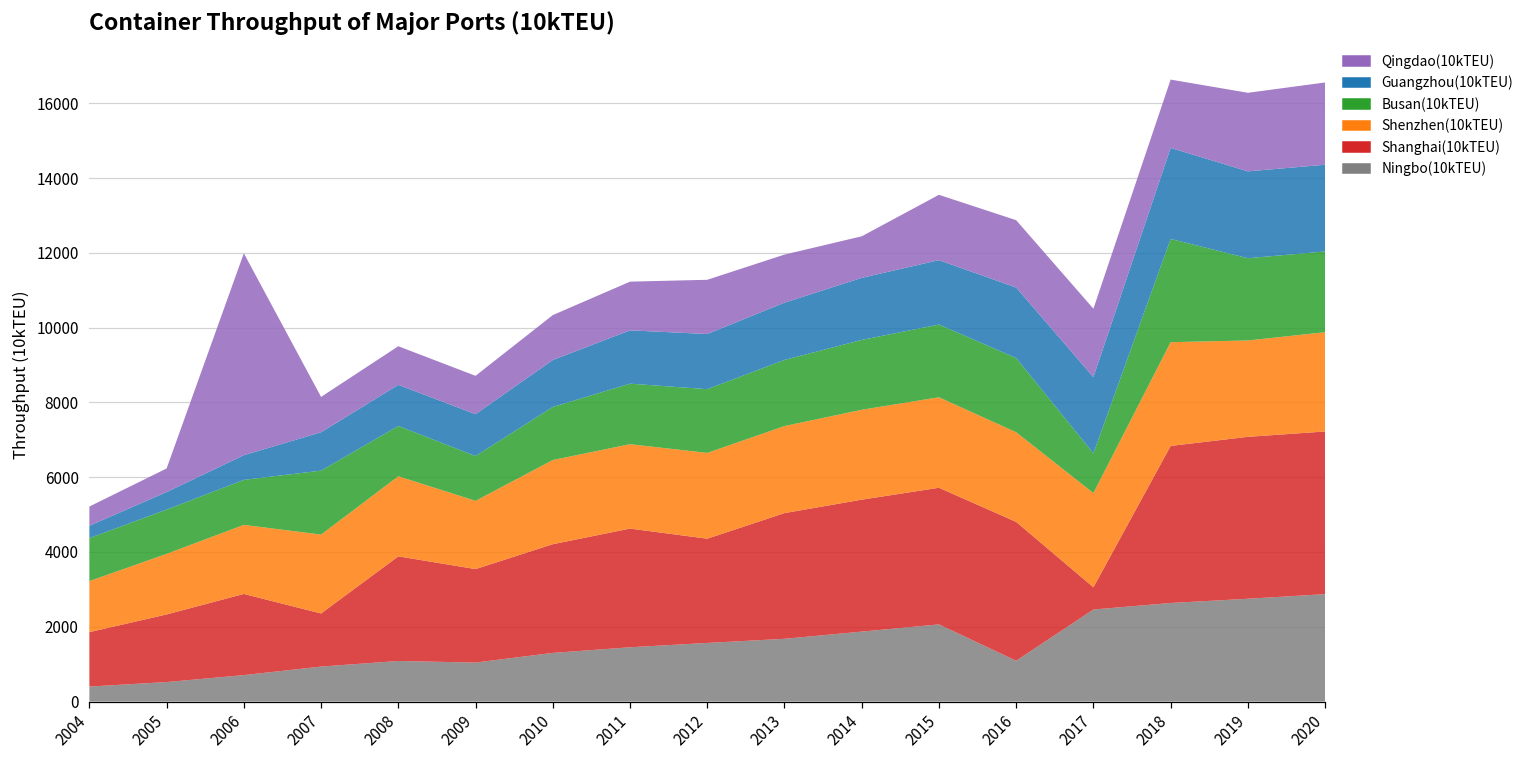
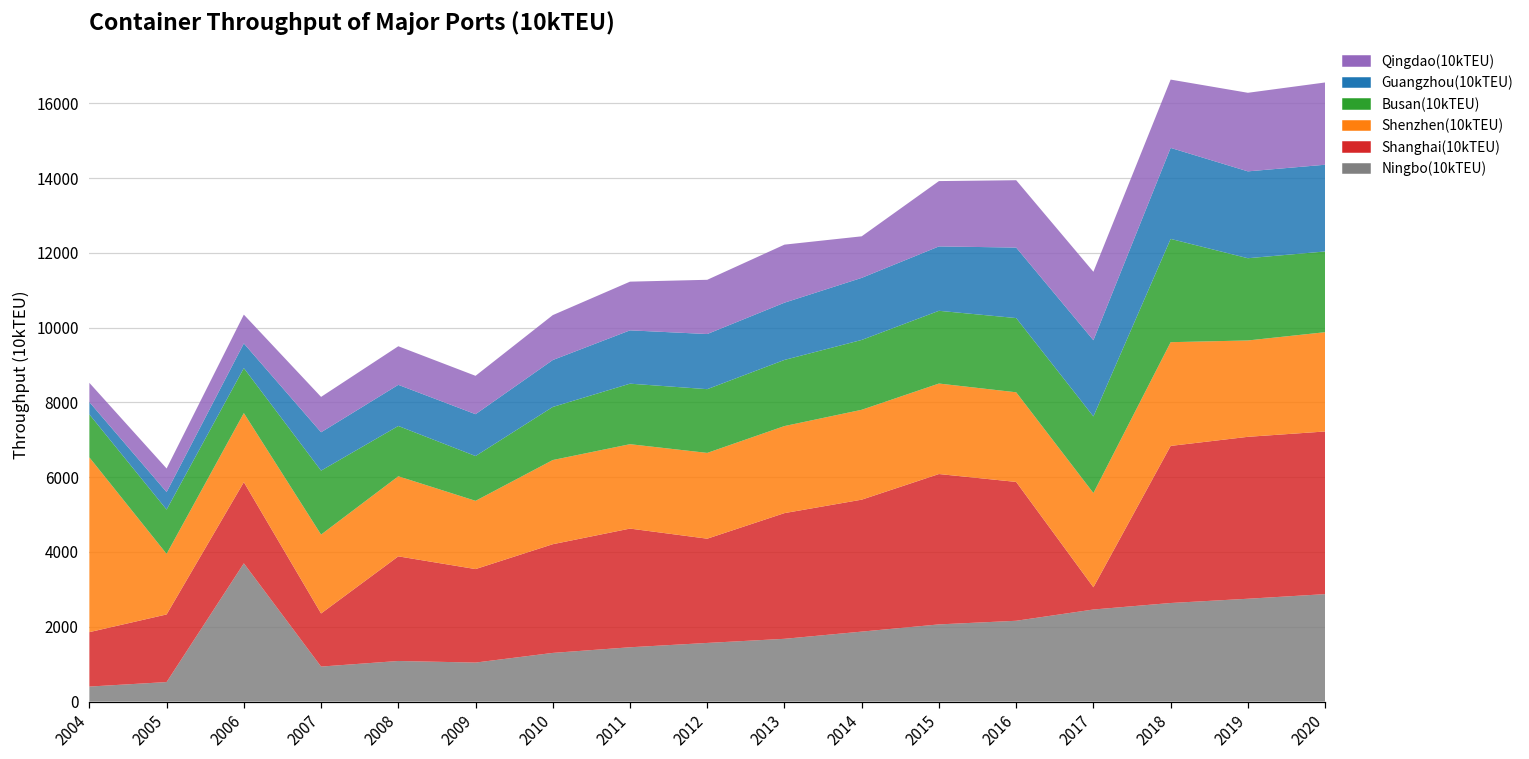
  {
    "Ningbo(10kTEU)": {
      "2004": 400,
      "2005": 500,
-     "2006": 700,
+     "2006": 3700,
      "2007": 900,
      "2008": 1100,
      "2009": 1000,
      "2010": 1300,
      "2011": 1500,
      "2012": 1600,
      "2013": 1700,
      "2014": 1900,
      "2015": 2100,
-     "2016": 1100,
+     "2016": 2200,
      "2017": 2500,
      "2018": 2600,
      "2019": 2700,
      "2020": 2900
    },
    "Shanghai(10kTEU)": {
      "2004": 1500,
      "2005": 1800,
      "2006": 2200,
      "2007": 1400,
      "2008": 2800,
      "2009": 2500,
      "2010": 2900,
      "2011": 3200,
      "2012": 2800,
      "2013": 3400,
      "2014": 3500,
-     "2015": 3700,
+     "2015": 4000,
      "2016": 3700,
      "2017": 600,
      "2018": 4200,
      "2019": 4300,
      "2020": 4400
    },
    "Shenzhen(10kTEU)": {
-     "2004": 1400,
+     "2004": 4700,
      "2005": 1600,
      "2006": 1800,
      "2007": 2100,
      "2008": 2100,
      "2009": 1800,
      "2010": 2300,
      "2011": 2300,
      "2012": 2300,
      "2013": 2300,
      "2014": 2400,
      "2015": 2400,
      "2016": 2400,
      "2017": 2500,
      "2018": 2800,
      "2019": 2600,
      "2020": 2700
    },
    "Busan(10kTEU)": {
      "2004": 1100,
      "2005": 1200,
      "2006": 1200,
      "2007": 1700,
      "2008": 1300,
      "2009": 1200,
      "2010": 1400,
      "2011": 1600,
      "2012": 1700,
      "2013": 1800,
      "2014": 1900,
      "2015": 1900,
      "2016": 2000,
-     "2017": 1100,
+     "2017": 2000,
      "2018": 2800,
      "2019": 2200,
      "2020": 2200
    },
    "Guangzhou(10kTEU)": {
      "2004": 300,
      "2005": 500,
      "2006": 700,
      "2007": 1000,
      "2008": 1100,
      "2009": 1100,
      "2010": 1300,
      "2011": 1400,
      "2012": 1500,
      "2013": 1500,
      "2014": 1700,
      "2015": 1700,
      "2016": 1900,
      "2017": 2000,
      "2018": 2400,
      "2019": 2300,
      "2020": 2300
    },
    "Qingdao(10kTEU)": {
      "2004": 500,
      "2005": 600,
-     "2006": 5400,
+     "2006": 800,
      "2007": 900,
      "2008": 1000,
      "2009": 1000,
      "2010": 1200,
      "2011": 1300,
      "2012": 1500,
-     "2013": 1300,
+     "2013": 1600,
      "2014": 1100,
      "2015": 1700,
      "2016": 1800,
      "2017": 1800,
      "2018": 1800,
      "2019": 2100,
      "2020": 2200
    }
  }
